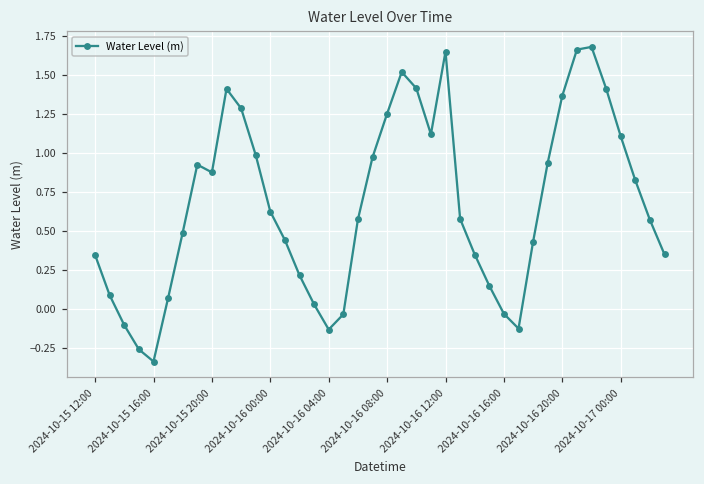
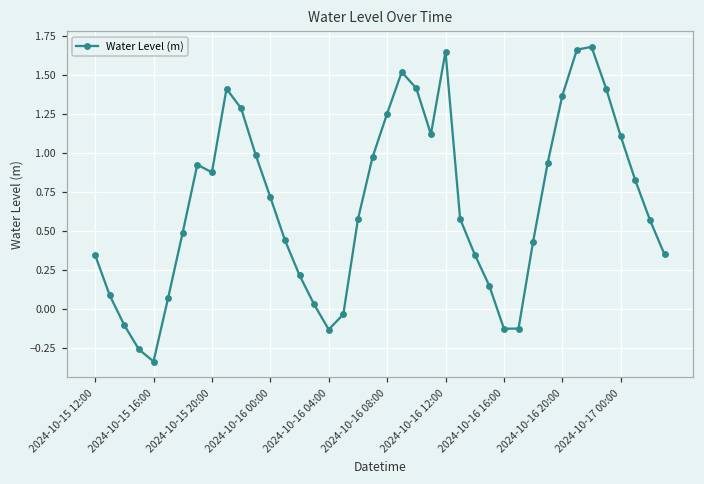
  {
    "2024-10-15 12:00": 0.34,
    "2024-10-15 16:00": -0.34,
    "2024-10-15 20:00": 0.87,
-   "2024-10-16 00:00": 0.62,
+   "2024-10-16 00:00": 0.72,
    "2024-10-16 04:00": -0.13,
    "2024-10-16 08:00": 1.25,
    "2024-10-16 12:00": 1.65,
-   "2024-10-16 16:00": -0.03,
+   "2024-10-16 16:00": -0.13,
    "2024-10-16 20:00": 1.37,
    "2024-10-17 00:00": 1.11
  }
